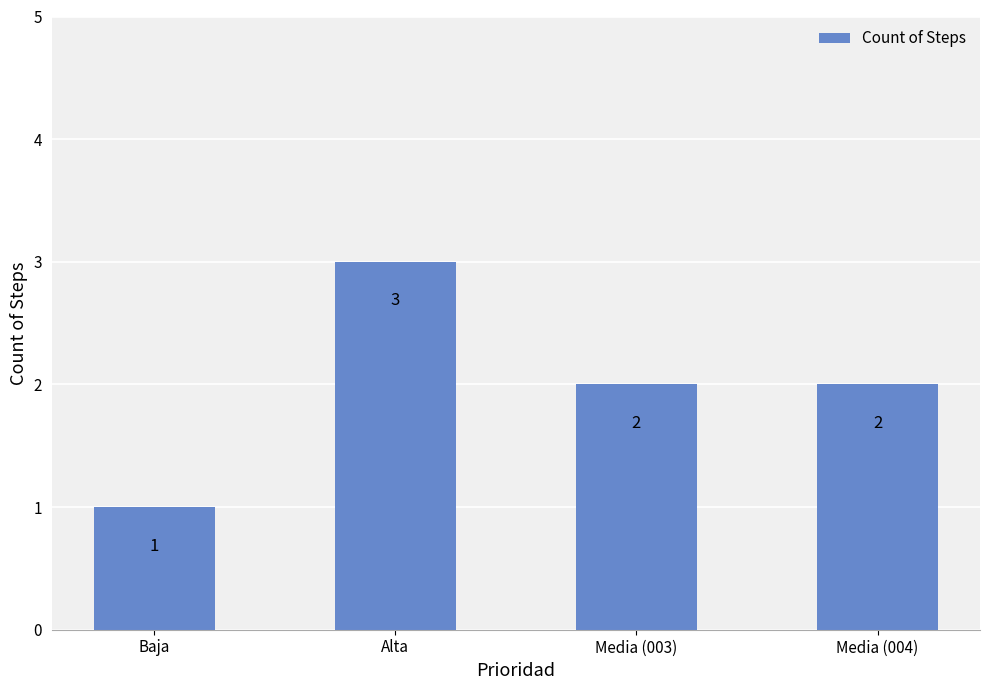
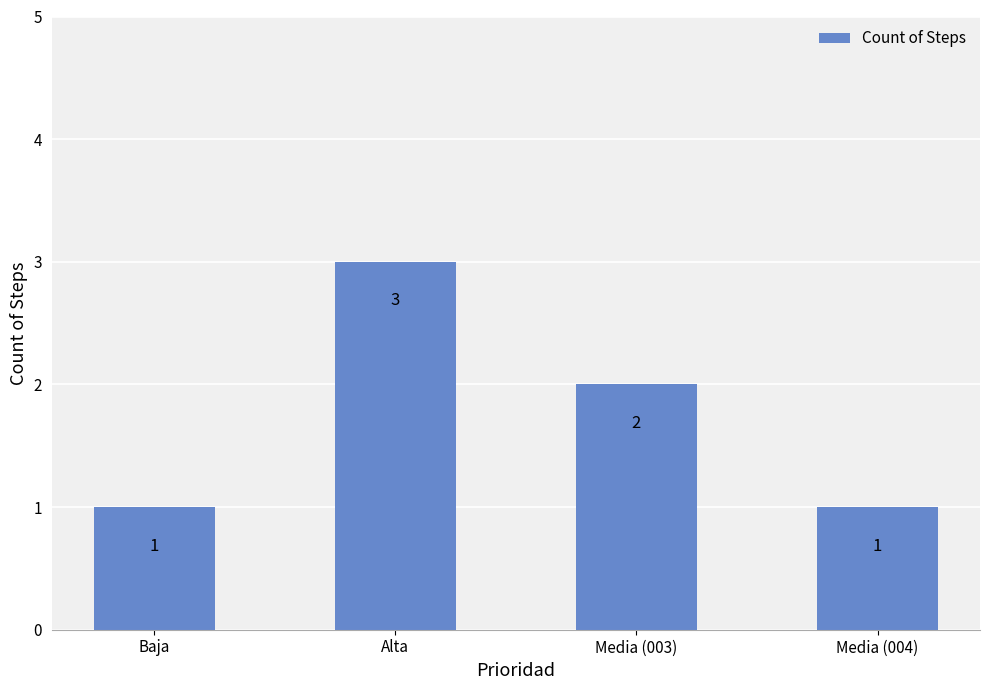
  {
    "Baja": 1,
    "Alta": 3,
    "Media (003)": 2,
-   "Media (004)": 2
+   "Media (004)": 1
  }
